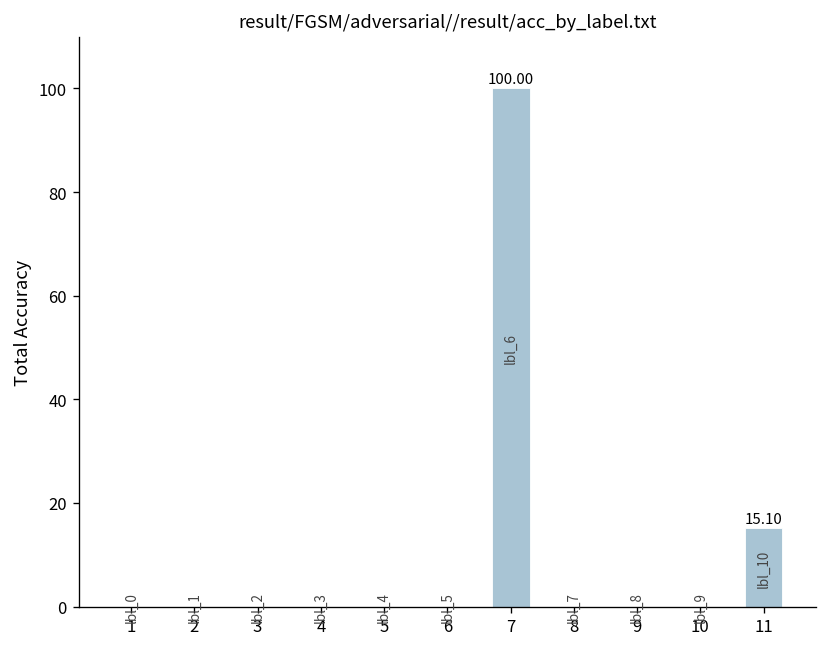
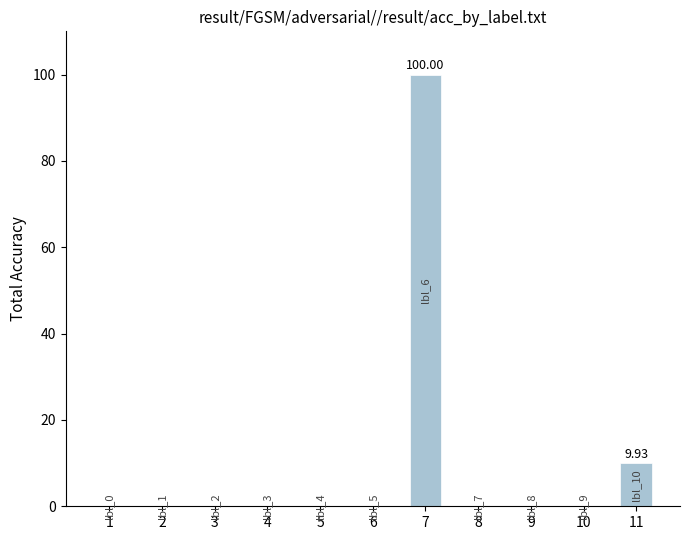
  {
    "1": 0,
    "7": 100.00,
-   "11": 15.10
+   "11": 9.93
  }
